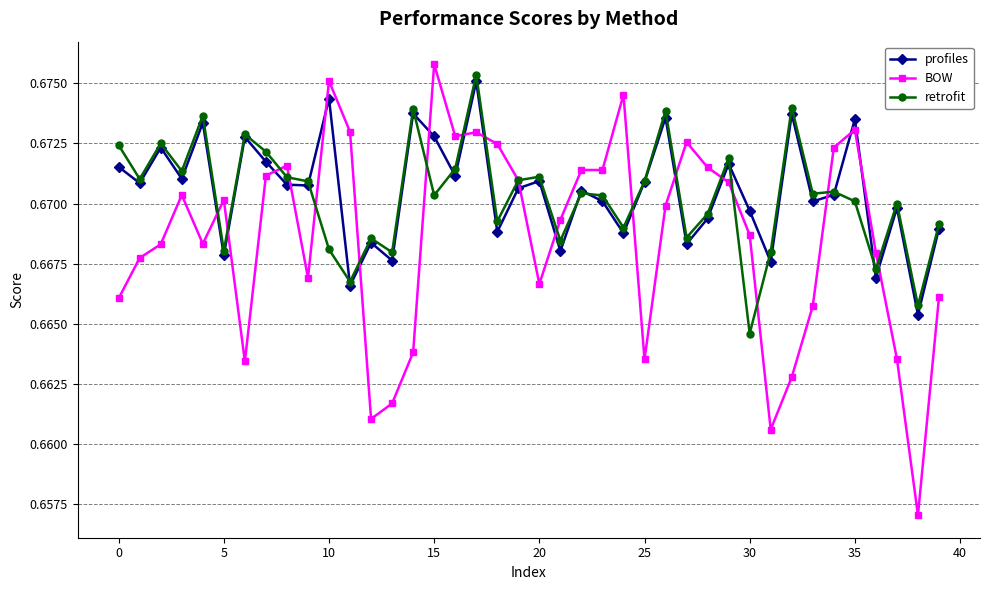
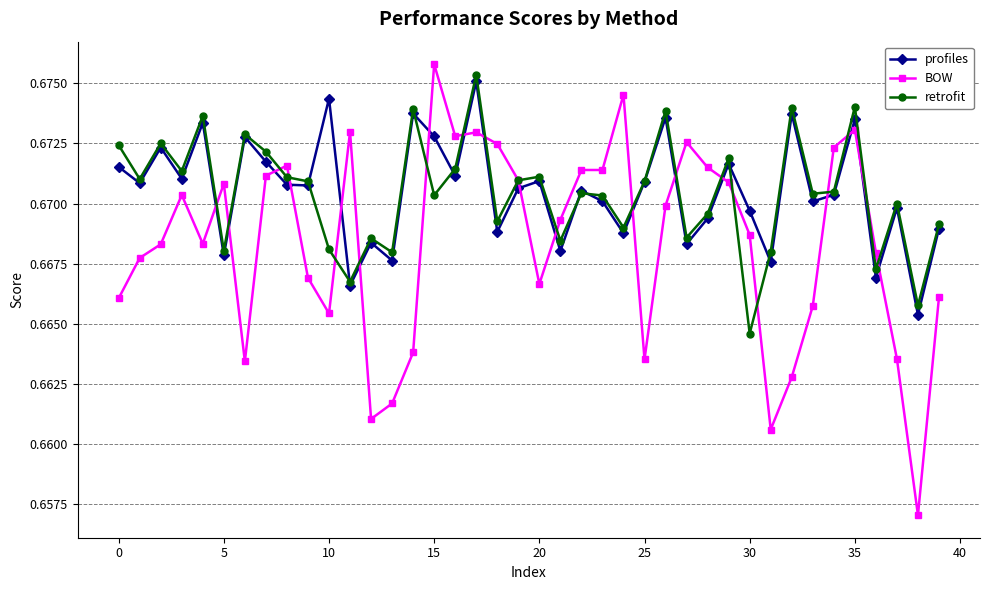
  {
    "profiles": {
      "0": 0.6715,
      "5": 0.6678,
      "10": 0.6744,
      "15": 0.6728,
      "20": 0.6709,
      "30": 0.6697,
      "35": 0.6735
    },
    "BOW": {
      "0": 0.6661,
-     "5": 0.6701,
-     "10": 0.6751,
+     "5": 0.6708,
+     "10": 0.6654,
      "15": 0.6758,
      "20": 0.6667,
      "25": 0.6635,
      "30": 0.6687,
      "35": 0.6731
    },
    "retrofit": {
      "0": 0.6724,
      "5": 0.6680,
      "10": 0.6681,
      "15": 0.6703,
      "20": 0.6711,
      "30": 0.6646,
-     "35": 0.6701
+     "35": 0.6740
    }
  }
